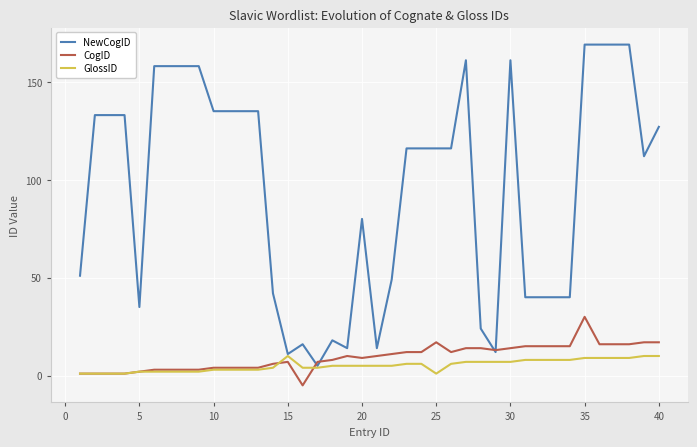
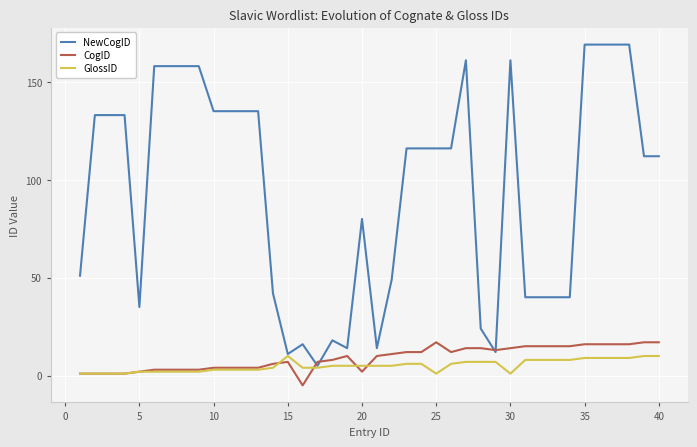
  {
    "NewCogID": {
      "5": 35,
      "10": 135,
      "20": 80,
      "25": 116,
      "30": 161,
      "35": 169,
-     "40": 127
+     "40": 112
    },
    "CogID": {
      "15": 7,
-     "20": 9,
+     "20": 2,
      "25": 17,
      "30": 14,
-     "35": 30,
+     "35": 16,
      "40": 17
    },
    "GlossID": {
      "20": 5,
      "25": 1,
-     "30": 7,
+     "30": 1,
      "35": 9,
      "40": 10
    }
  }
